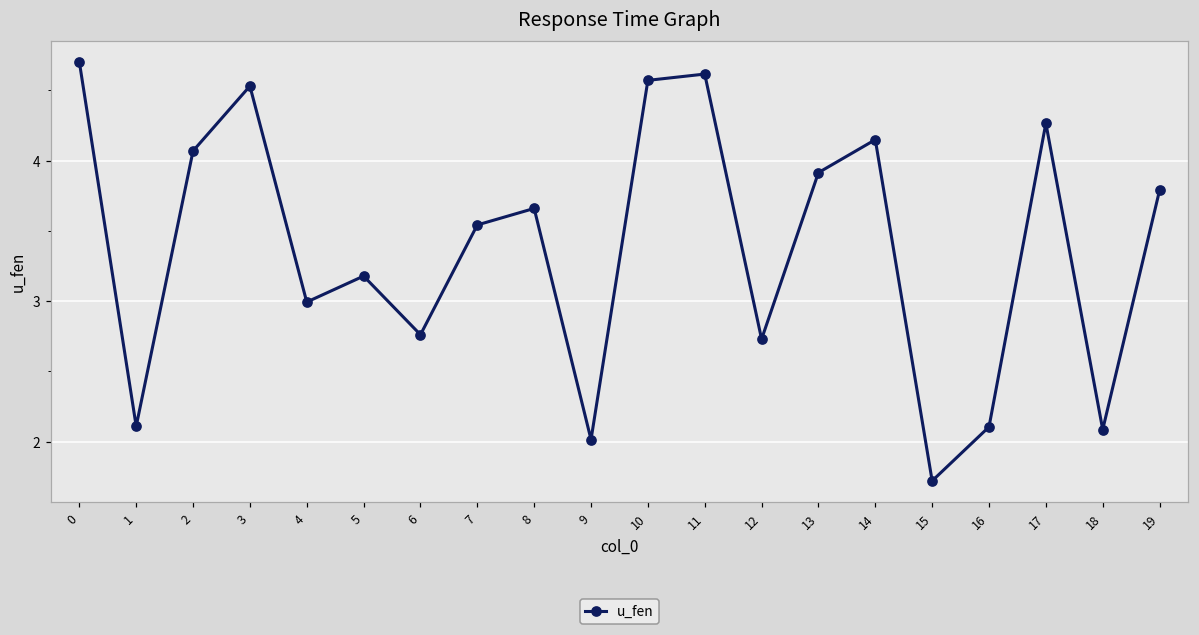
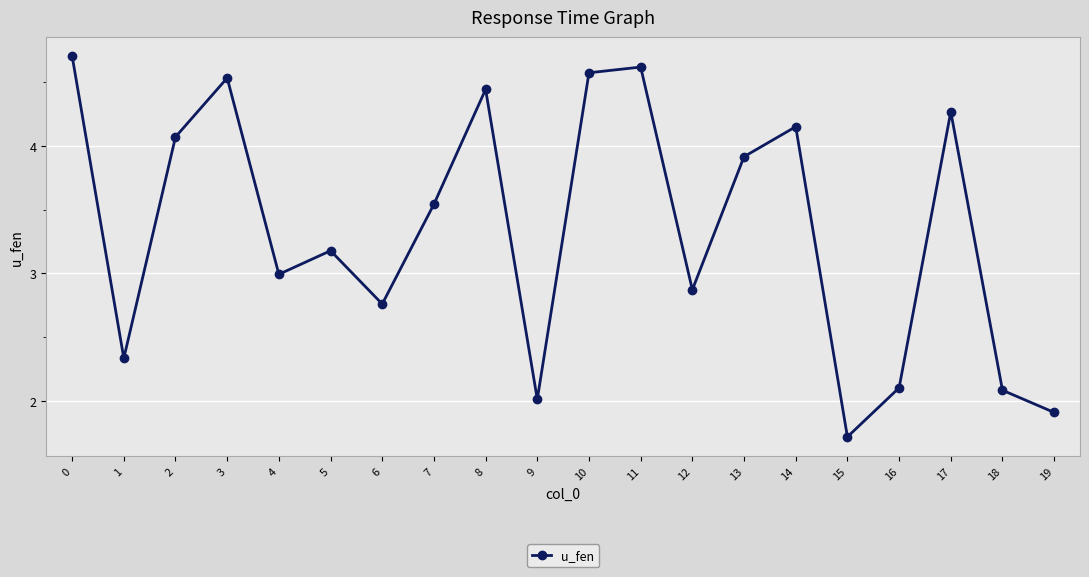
  {
    "0": 4.70,
-   "1": 2.11,
+   "1": 2.34,
    "2": 4.07,
    "3": 4.53,
    "4": 2.99,
    "5": 3.18,
    "6": 2.76,
    "7": 3.54,
-   "8": 3.66,
+   "8": 4.44,
    "9": 2.01,
    "10": 4.57,
    "11": 4.62,
-   "12": 2.73,
+   "12": 2.87,
    "13": 3.91,
    "14": 4.15,
    "15": 1.72,
    "16": 2.10,
    "17": 4.27,
    "18": 2.09,
-   "19": 3.79
+   "19": 1.91
  }
